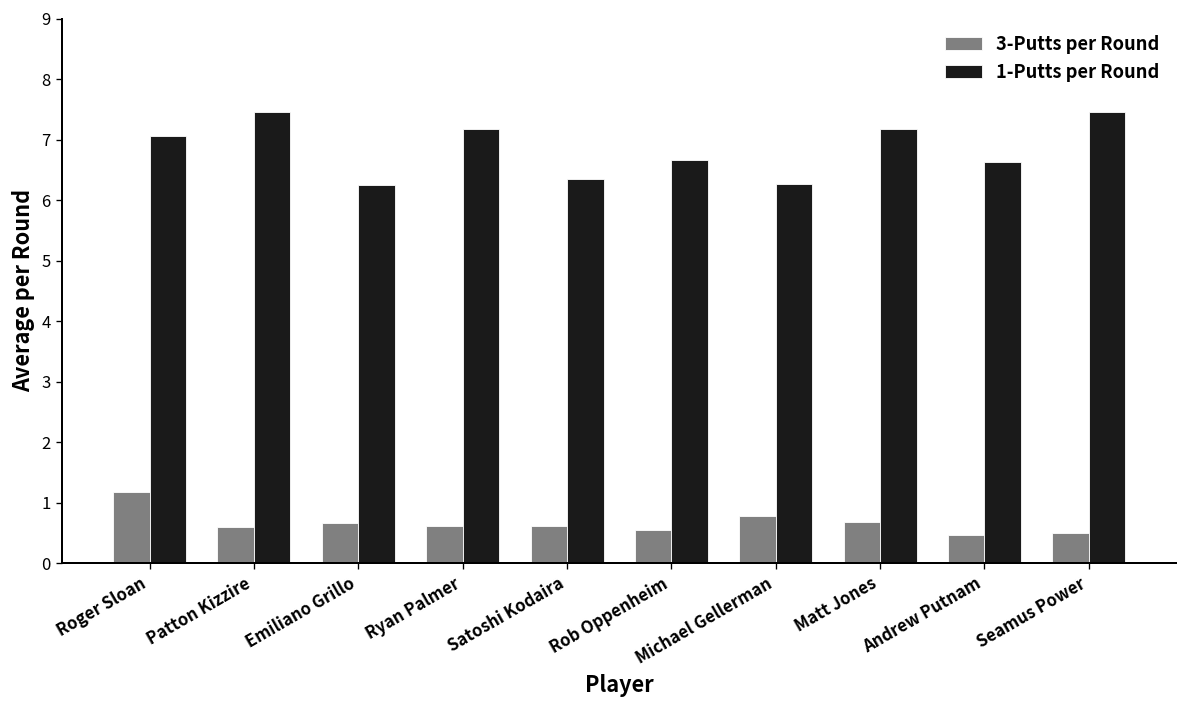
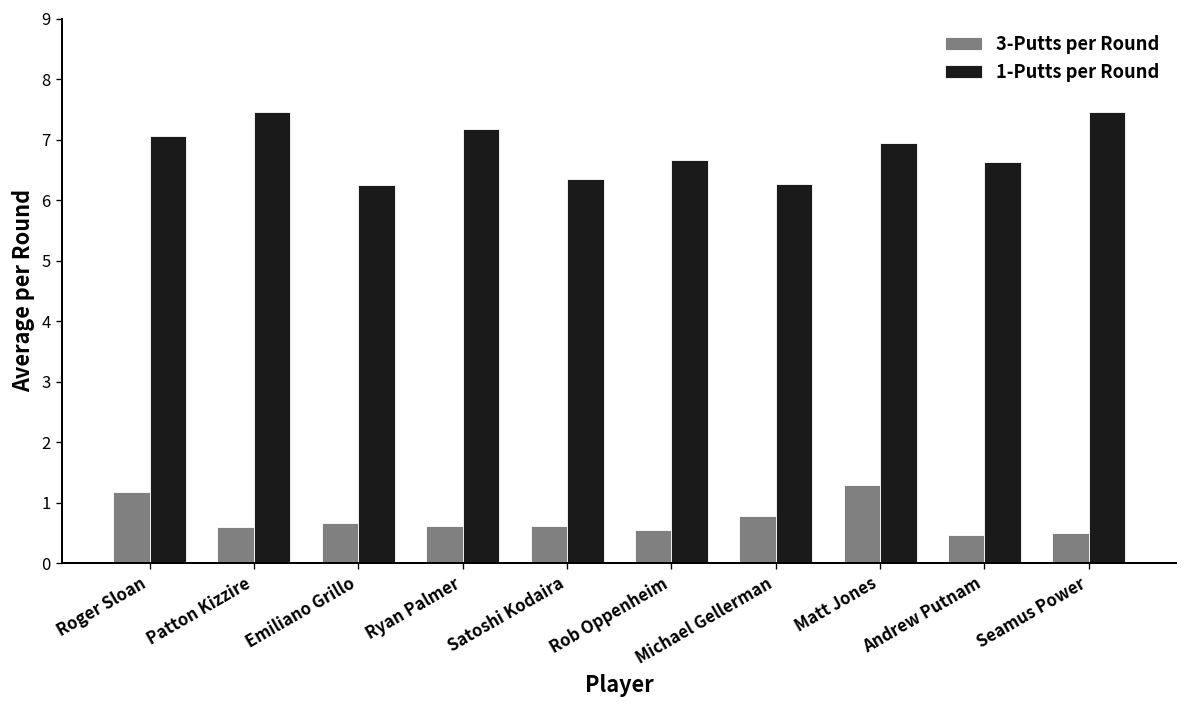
  {
    "3-Putts per Round": {
      "Roger Sloan": 1.2,
      "Patton Kizzire": 0.6,
      "Emiliano Grillo": 0.7,
      "Ryan Palmer": 0.6,
      "Satoshi Kodaira": 0.6,
      "Rob Oppenheim": 0.6,
      "Michael Gellerman": 0.8,
-     "Matt Jones": 0.7,
+     "Matt Jones": 1.3,
      "Andrew Putnam": 0.5,
      "Seamus Power": 0.5
    },
    "1-Putts per Round": {
      "Roger Sloan": 7.1,
      "Patton Kizzire": 7.5,
      "Emiliano Grillo": 6.3,
      "Ryan Palmer": 7.2,
      "Satoshi Kodaira": 6.4,
      "Rob Oppenheim": 6.7,
      "Michael Gellerman": 6.3,
-     "Matt Jones": 7.2,
+     "Matt Jones": 6.9,
      "Andrew Putnam": 6.6,
      "Seamus Power": 7.5
    }
  }
